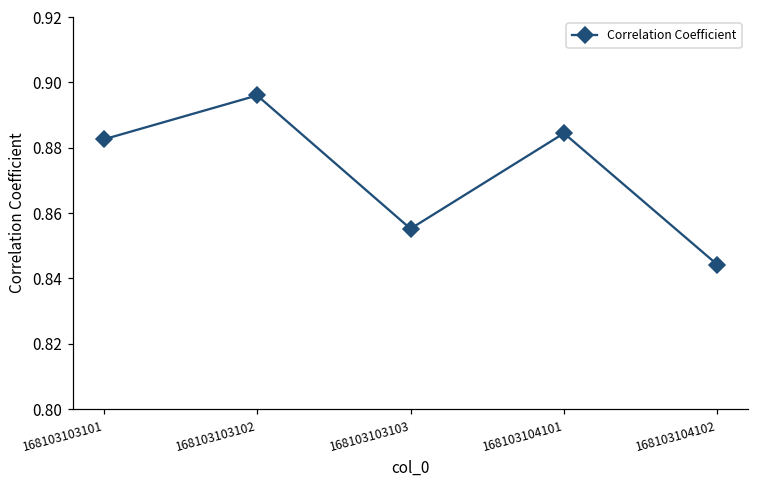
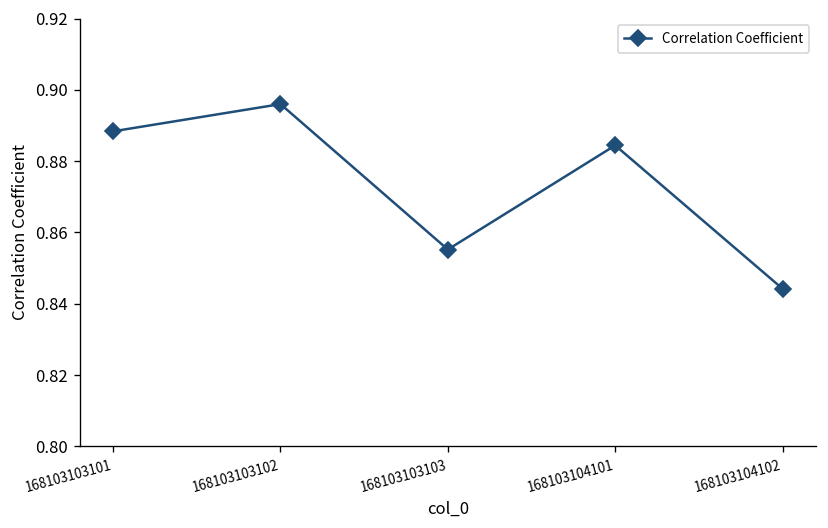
  {
-   "168103103101": 0.883,
+   "168103103101": 0.888,
    "168103103102": 0.896,
    "168103103103": 0.855,
    "168103104101": 0.884,
    "168103104102": 0.844
  }
